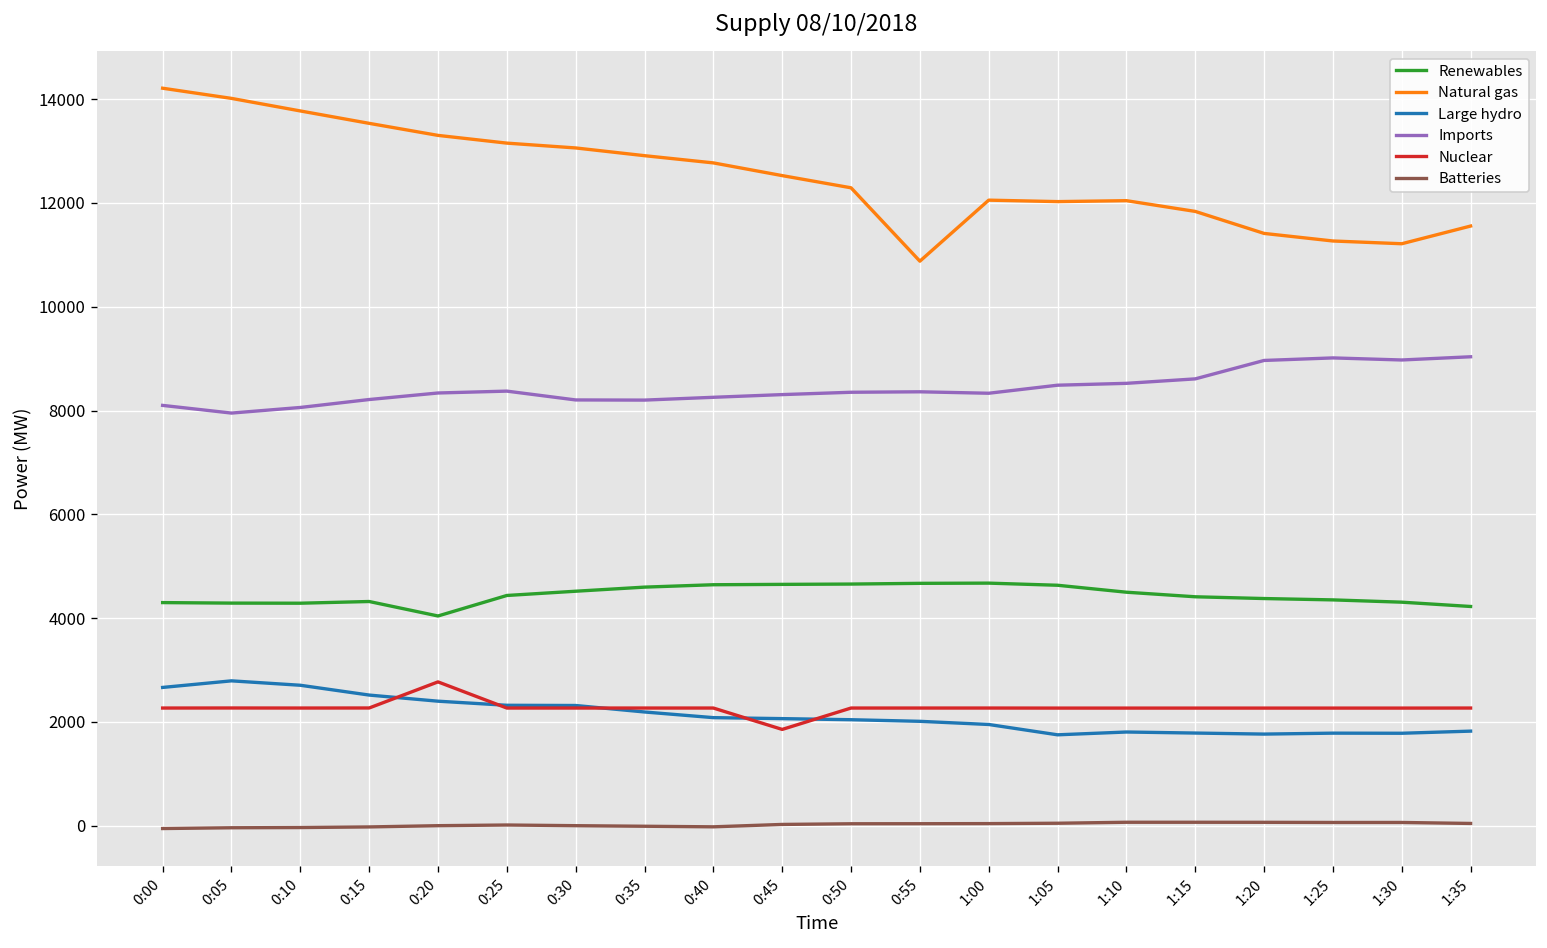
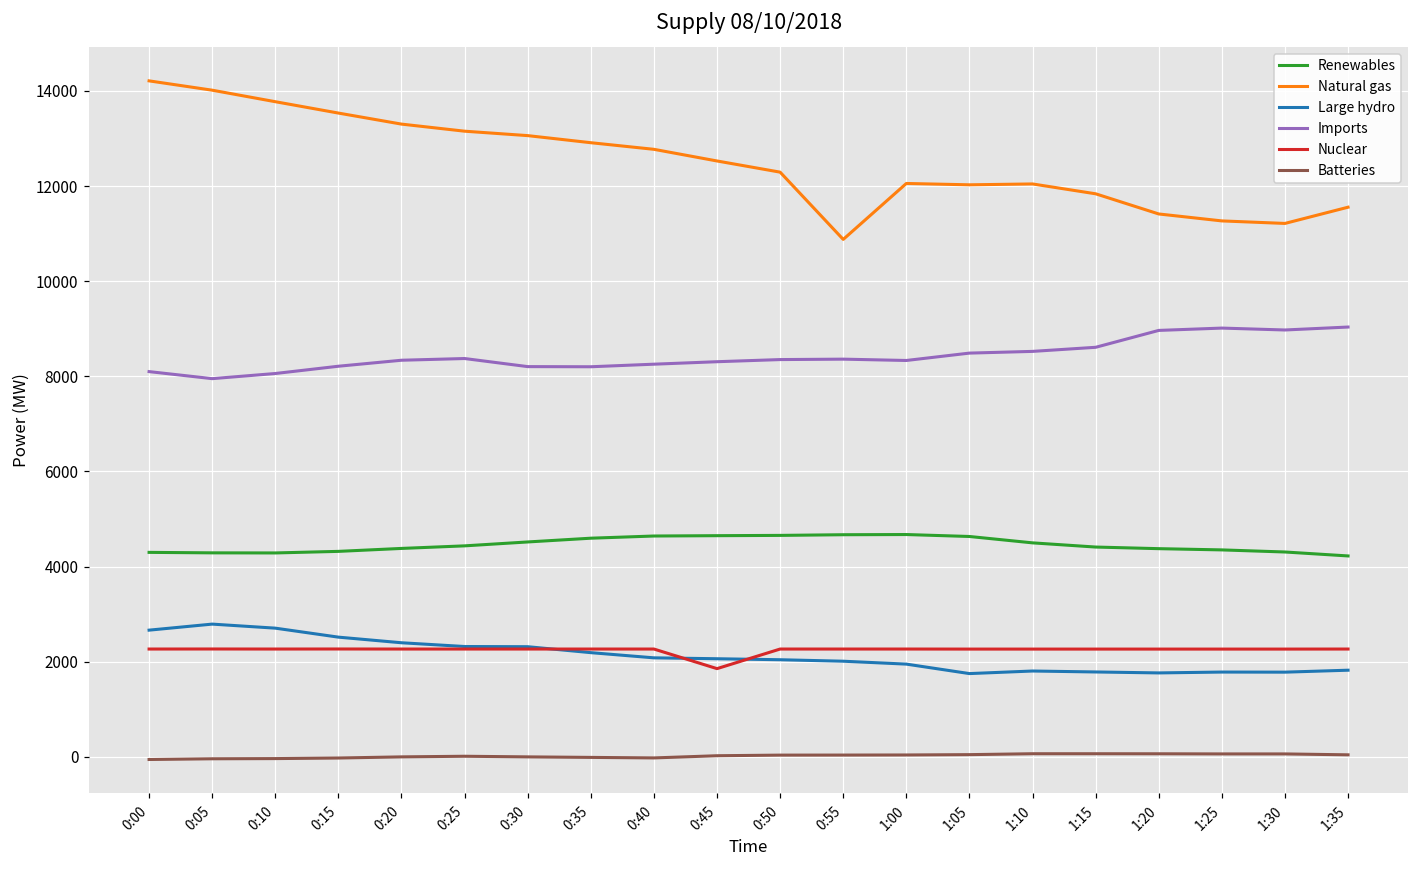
  {
    "Renewables": {
      "0:00": 4300,
      "0:05": 4300,
      "0:10": 4300,
      "0:15": 4300,
-     "0:20": 4000,
+     "0:20": 4400,
      "0:25": 4400,
      "0:30": 4500,
      "0:35": 4600,
      "0:40": 4600,
      "0:45": 4700,
      "0:50": 4700,
      "0:55": 4700,
      "1:00": 4700,
      "1:05": 4600,
      "1:10": 4500,
      "1:15": 4400,
      "1:20": 4400,
      "1:25": 4400,
      "1:30": 4300,
      "1:35": 4200
    },
    "Natural gas": {
      "0:00": 14200,
      "0:05": 14000,
      "0:10": 13800,
      "0:15": 13500,
      "0:20": 13300,
      "0:25": 13200,
      "0:30": 13100,
      "0:35": 12900,
      "0:40": 12800,
      "0:45": 12500,
      "0:50": 12300,
      "0:55": 10900,
      "1:00": 12100,
      "1:05": 12000,
      "1:10": 12000,
      "1:15": 11800,
      "1:20": 11400,
      "1:25": 11300,
      "1:30": 11200,
      "1:35": 11600
    },
    "Large hydro": {
      "0:00": 2700,
      "0:05": 2800,
      "0:10": 2700,
      "0:15": 2500,
      "0:20": 2400,
      "0:35": 2200,
      "0:40": 2100,
      "0:45": 2100,
      "0:50": 2000,
      "0:55": 2000,
      "1:00": 2000,
      "1:05": 1800,
      "1:10": 1800,
      "1:15": 1800,
      "1:20": 1800,
      "1:25": 1800,
      "1:30": 1800,
      "1:35": 1800
    },
    "Imports": {
      "0:00": 8100,
      "0:05": 8000,
      "0:10": 8100,
      "0:15": 8200,
      "0:20": 8300,
      "0:25": 8400,
      "0:30": 8200,
      "0:35": 8200,
      "0:40": 8300,
      "0:45": 8300,
      "0:50": 8400,
      "0:55": 8400,
      "1:00": 8300,
      "1:05": 8500,
      "1:10": 8500,
      "1:15": 8600,
      "1:20": 9000,
      "1:25": 9000,
      "1:30": 9000,
      "1:35": 9000
    },
    "Nuclear": {
      "0:00": 2300,
      "0:05": 2300,
      "0:10": 2300,
      "0:15": 2300,
-     "0:20": 2800,
+     "0:20": 2300,
      "0:35": 2300,
      "0:40": 2300,
      "0:45": 1900,
      "0:50": 2300,
      "0:55": 2300,
      "1:00": 2300,
      "1:05": 2300,
      "1:10": 2300,
      "1:15": 2300,
      "1:20": 2300,
      "1:25": 2300,
      "1:30": 2300,
      "1:35": 2300
    },
    "Batteries": {
      "0:00": -100,
      "0:05": 0,
      "0:10": 0,
      "0:15": 0,
      "0:20": 0,
      "0:25": 0,
      "0:30": 0,
      "0:35": 0,
      "0:40": 0,
      "0:45": 0,
      "0:50": 0,
      "0:55": 0,
      "1:00": 0,
      "1:05": 0,
      "1:10": 100,
      "1:15": 100,
      "1:20": 100,
      "1:25": 100,
      "1:30": 100,
      "1:35": 0
    }
  }
